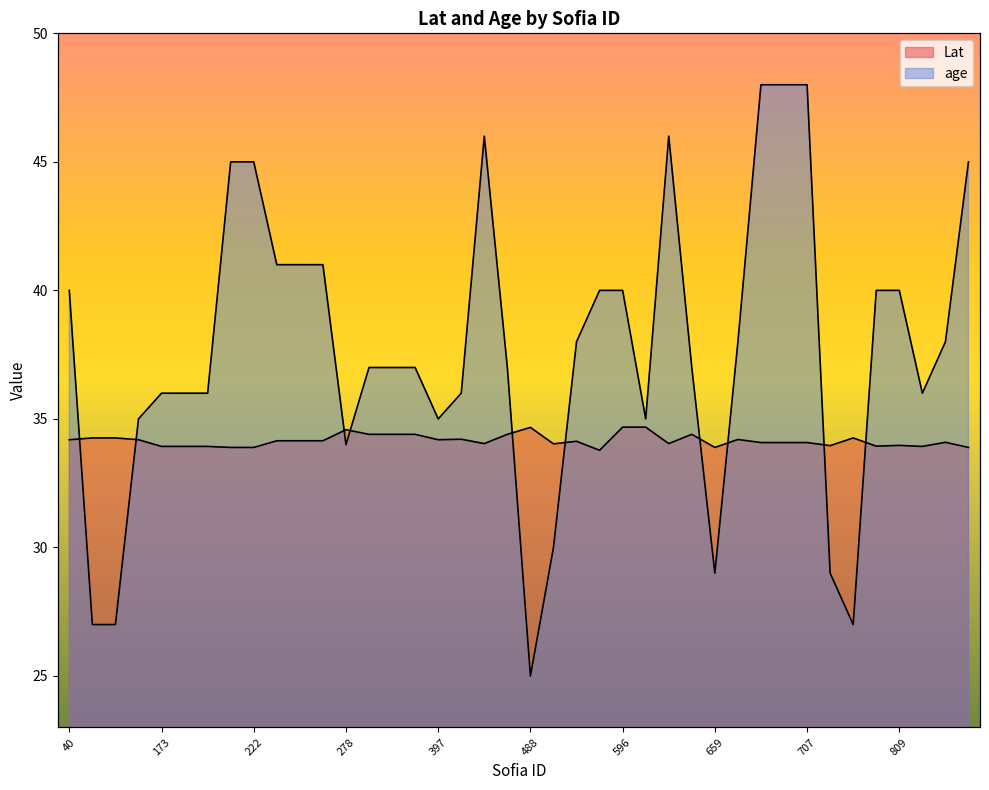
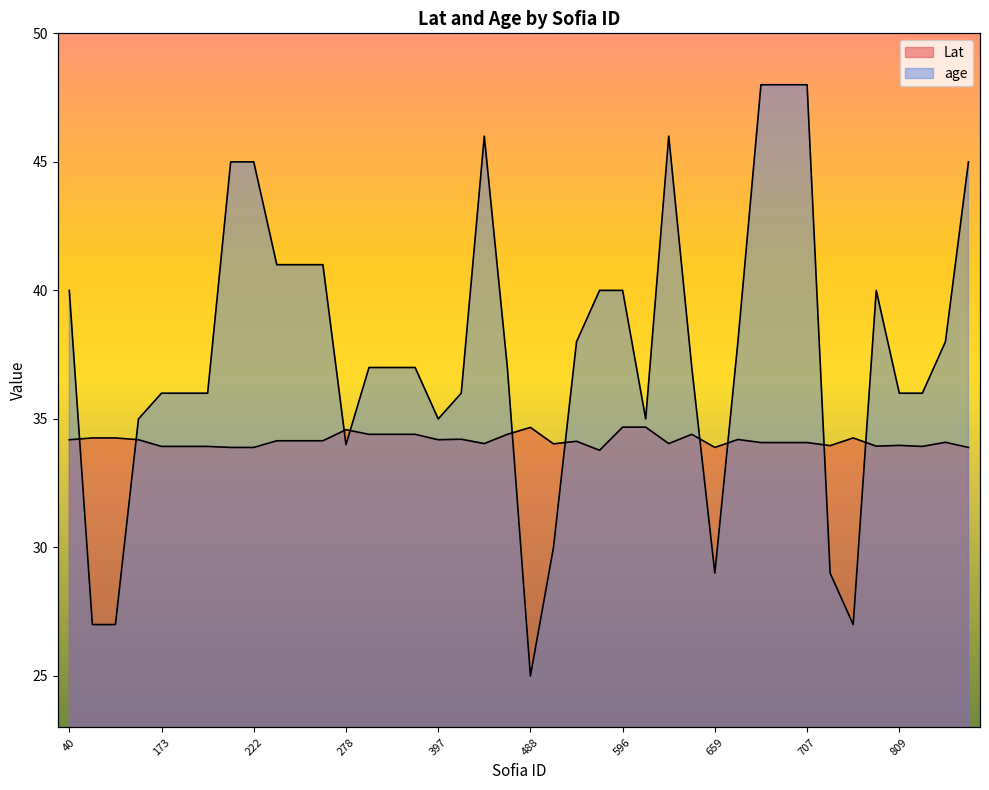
  {
    "Lat": {
      "40": 34.2,
      "173": 34,
      "222": 33.9,
      "278": 34.6,
      "397": 34.2,
      "488": 34.7,
      "596": 34.7,
      "659": 33.9,
      "707": 34,
      "809": 34
    },
    "age": {
      "40": 40,
      "173": 36,
      "222": 45,
      "278": 34,
      "397": 35,
      "488": 25,
      "596": 40,
      "659": 29,
      "707": 48,
-     "809": 40
+     "809": 36
    }
  }
